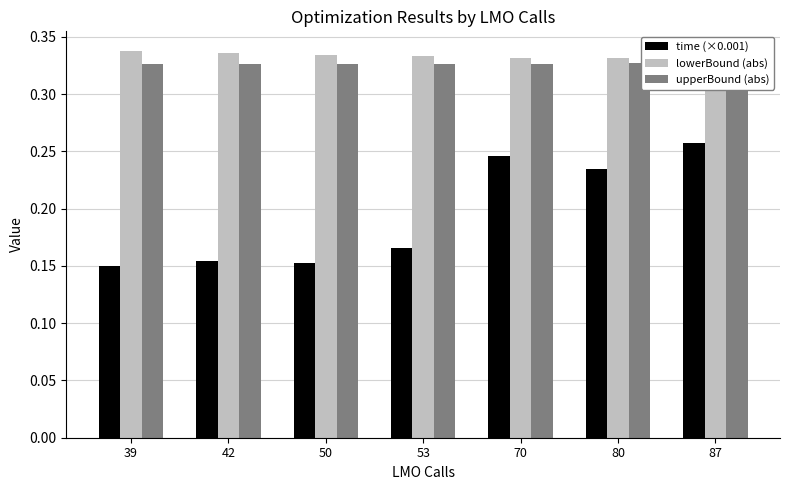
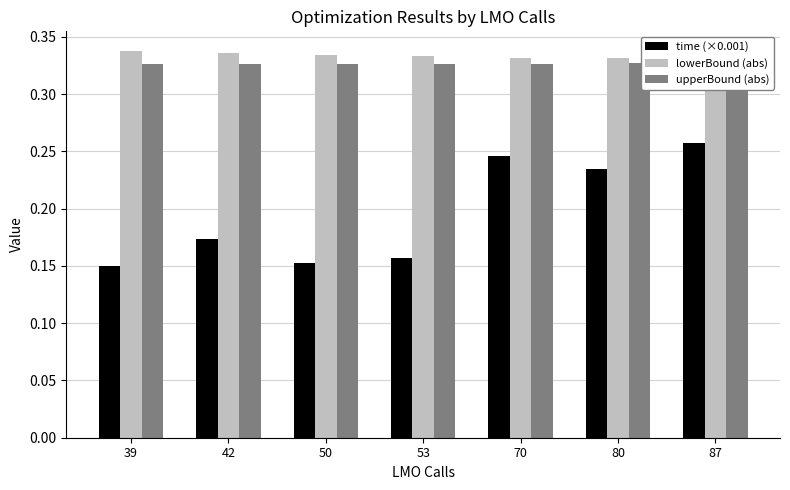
  {
    "time (×0.001)": {
      "39": 0.150,
-     "42": 0.154,
+     "42": 0.173,
      "50": 0.152,
-     "53": 0.166,
+     "53": 0.157,
      "70": 0.246,
      "80": 0.235,
      "87": 0.257
    },
    "lowerBound (abs)": {
      "39": 0.338,
      "42": 0.336,
      "50": 0.334,
      "53": 0.333,
      "70": 0.332,
      "80": 0.331
    },
    "upperBound (abs)": {
      "39": 0.326,
      "42": 0.326,
      "50": 0.326,
      "53": 0.326,
      "70": 0.326,
      "80": 0.327
    }
  }
